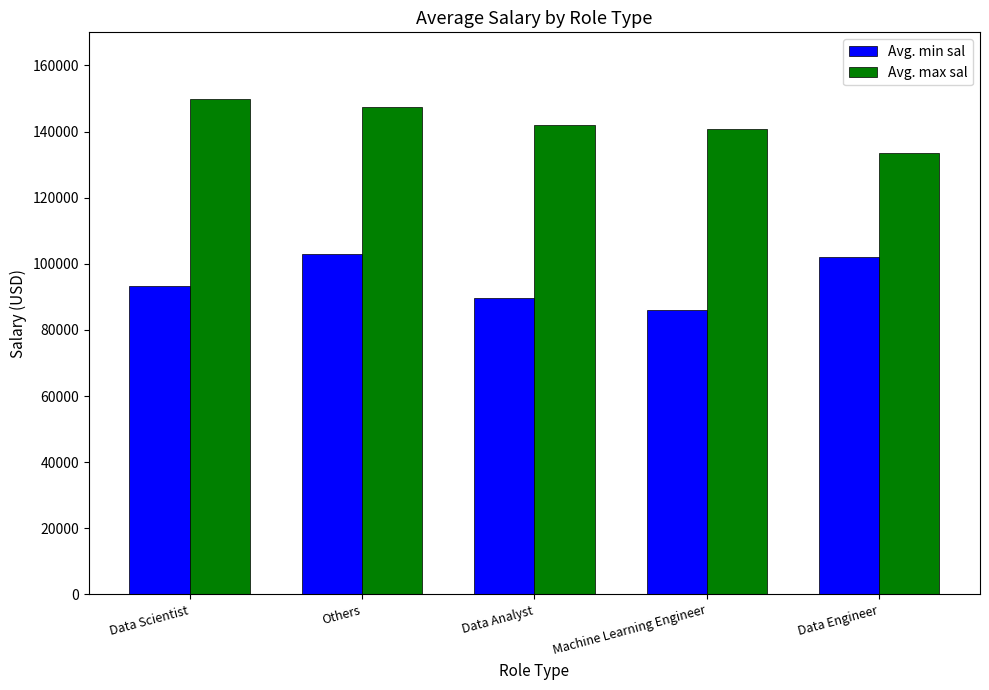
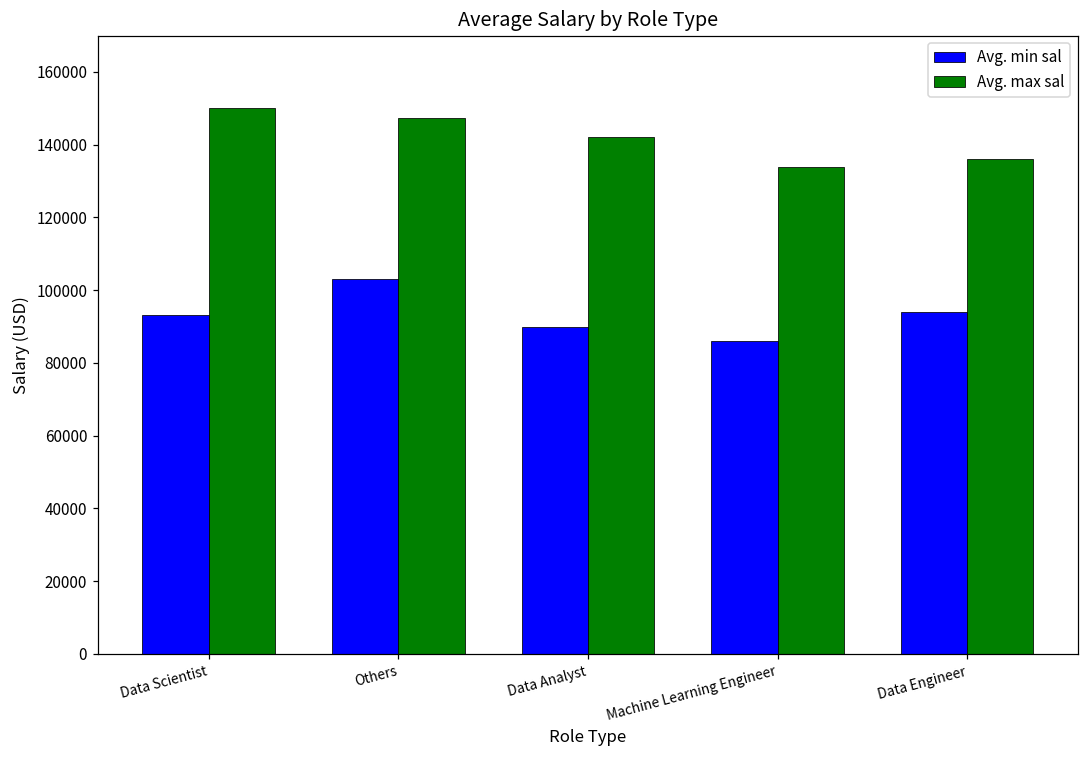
  {
    "Avg. min sal": {
      "Data Scientist": 93000,
      "Others": 103000,
      "Data Analyst": 90000,
      "Machine Learning Engineer": 86000,
-     "Data Engineer": 102000
+     "Data Engineer": 94000
    },
    "Avg. max sal": {
      "Data Scientist": 150000,
      "Others": 147000,
      "Data Analyst": 142000,
-     "Machine Learning Engineer": 141000,
-     "Data Engineer": 134000
+     "Machine Learning Engineer": 134000,
+     "Data Engineer": 136000
    }
  }
